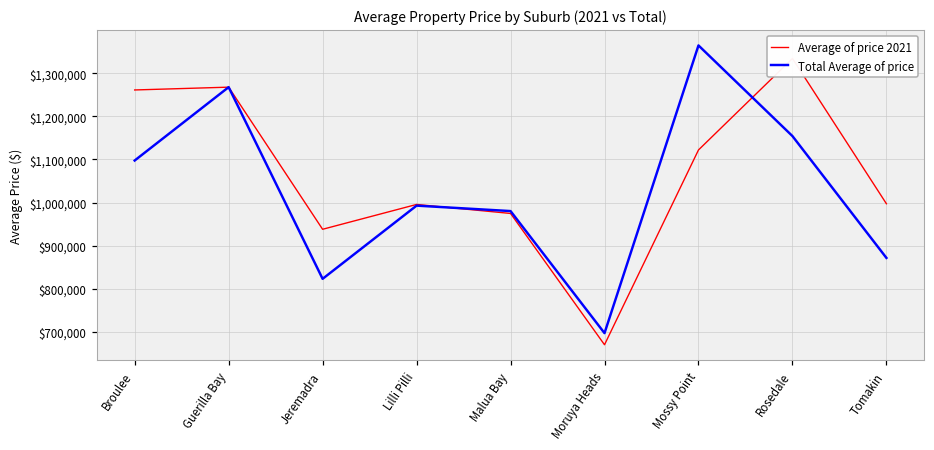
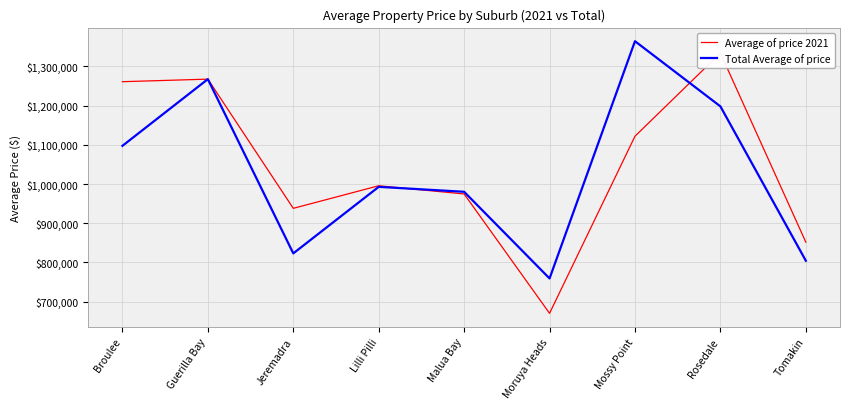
  {
    "Average of price 2021": {
      "Broulee": "$1,260,000",
      "Jeremadra": "$940,000",
      "Moruya Heads": "$670,000",
      "Mossy Point": "$1,120,000",
-     "Tomakin": "$1,000,000"
+     "Tomakin": "$850,000"
    },
    "Total Average of price": {
      "Broulee": "$1,100,000",
      "Jeremadra": "$820,000",
-     "Moruya Heads": "$700,000",
+     "Moruya Heads": "$760,000",
      "Mossy Point": "$1,360,000",
-     "Rosedale": "$1,150,000",
-     "Tomakin": "$870,000"
+     "Rosedale": "$1,200,000",
+     "Tomakin": "$800,000"
    }
  }
